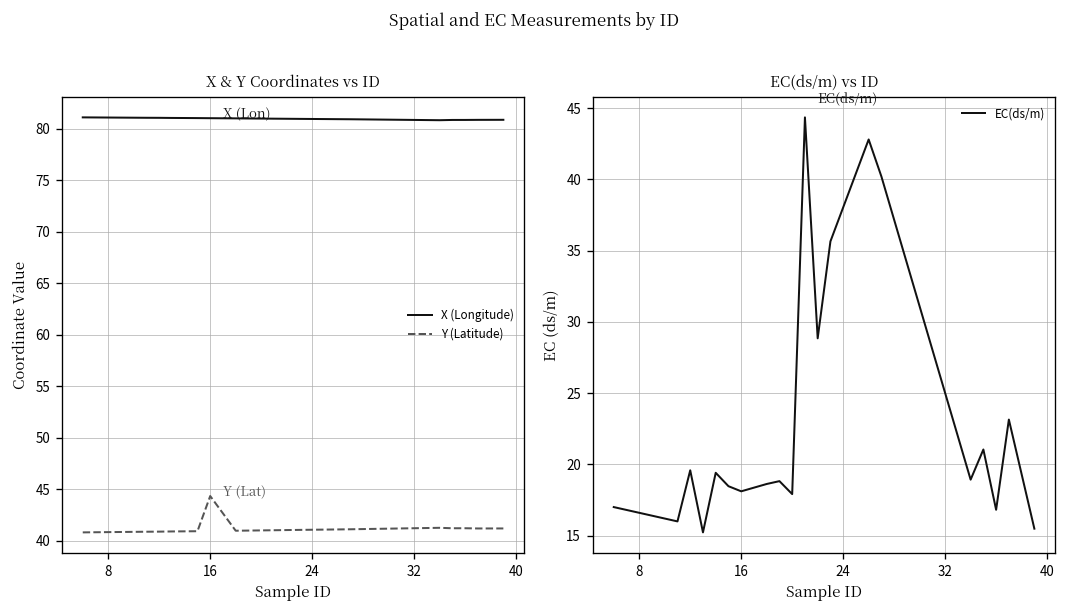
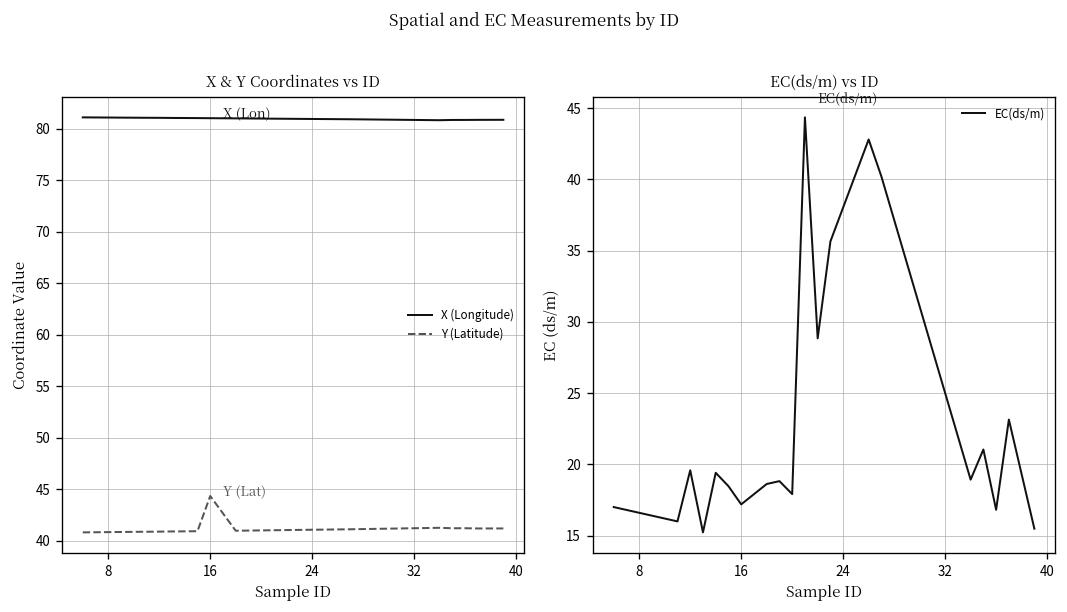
  {
    "X & Y Coordinates vs ID": {
      "X (Longitude)": {
        "16": 81
      },
      "Y (Latitude)": {
        "16": 44
      }
    },
    "EC(ds/m) vs ID": {
-     "16": 18.1
+     "16": 17.2
    }
  }
